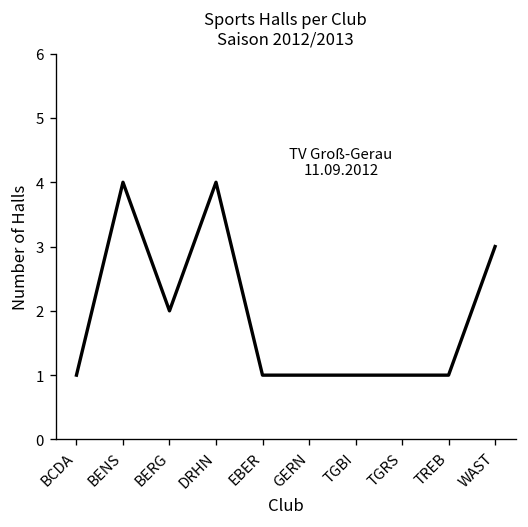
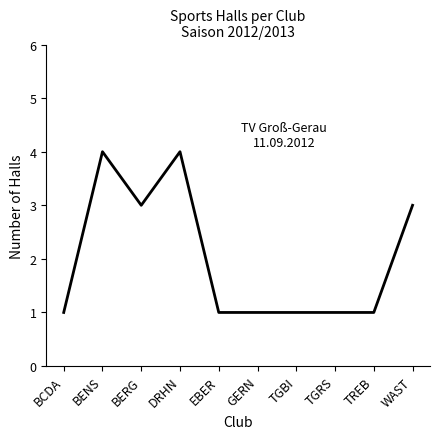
  {
    "BCDA": 1,
    "BENS": 4,
-   "BERG": 2,
+   "BERG": 3,
    "DRHN": 4,
    "EBER": 1,
    "GERN": 1,
    "TGBI": 1,
    "TGRS": 1,
    "TREB": 1,
    "WAST": 3
  }
